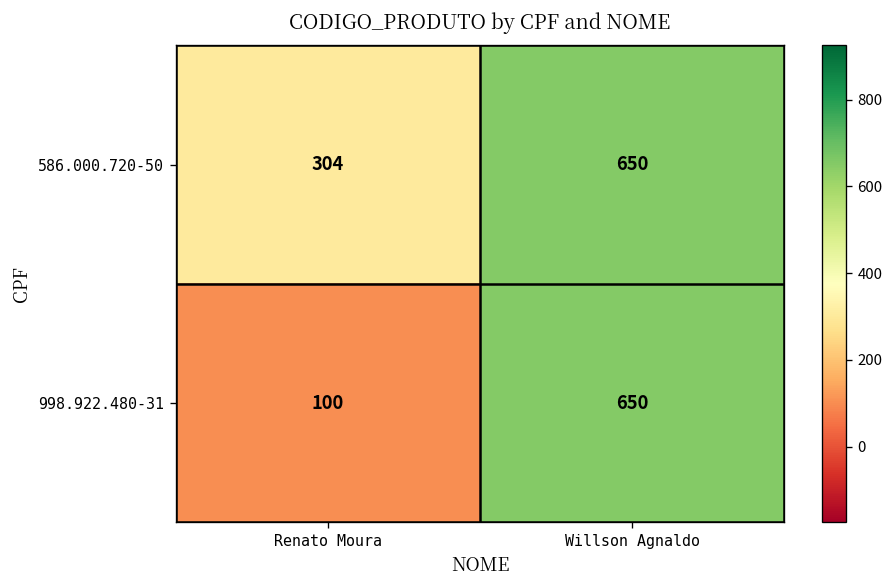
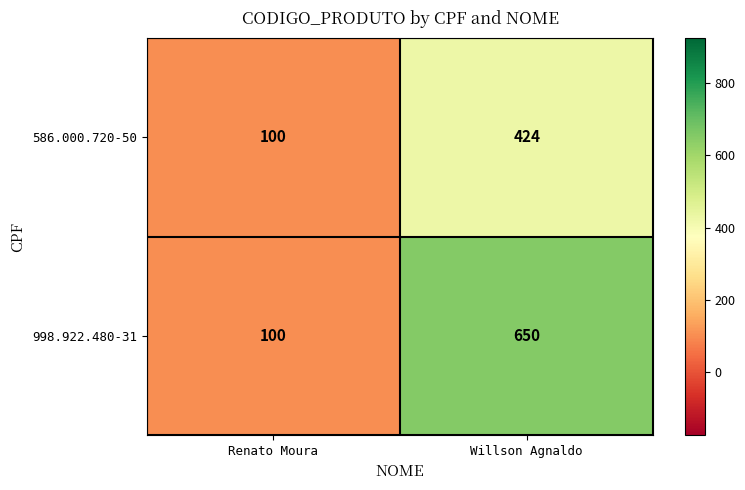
  {
    "586.000.720-50": {
-     "Renato Moura": 304,
-     "Willson Agnaldo": 650
+     "Renato Moura": 100,
+     "Willson Agnaldo": 424
    },
    "998.922.480-31": {
      "Renato Moura": 100,
      "Willson Agnaldo": 650
    }
  }
